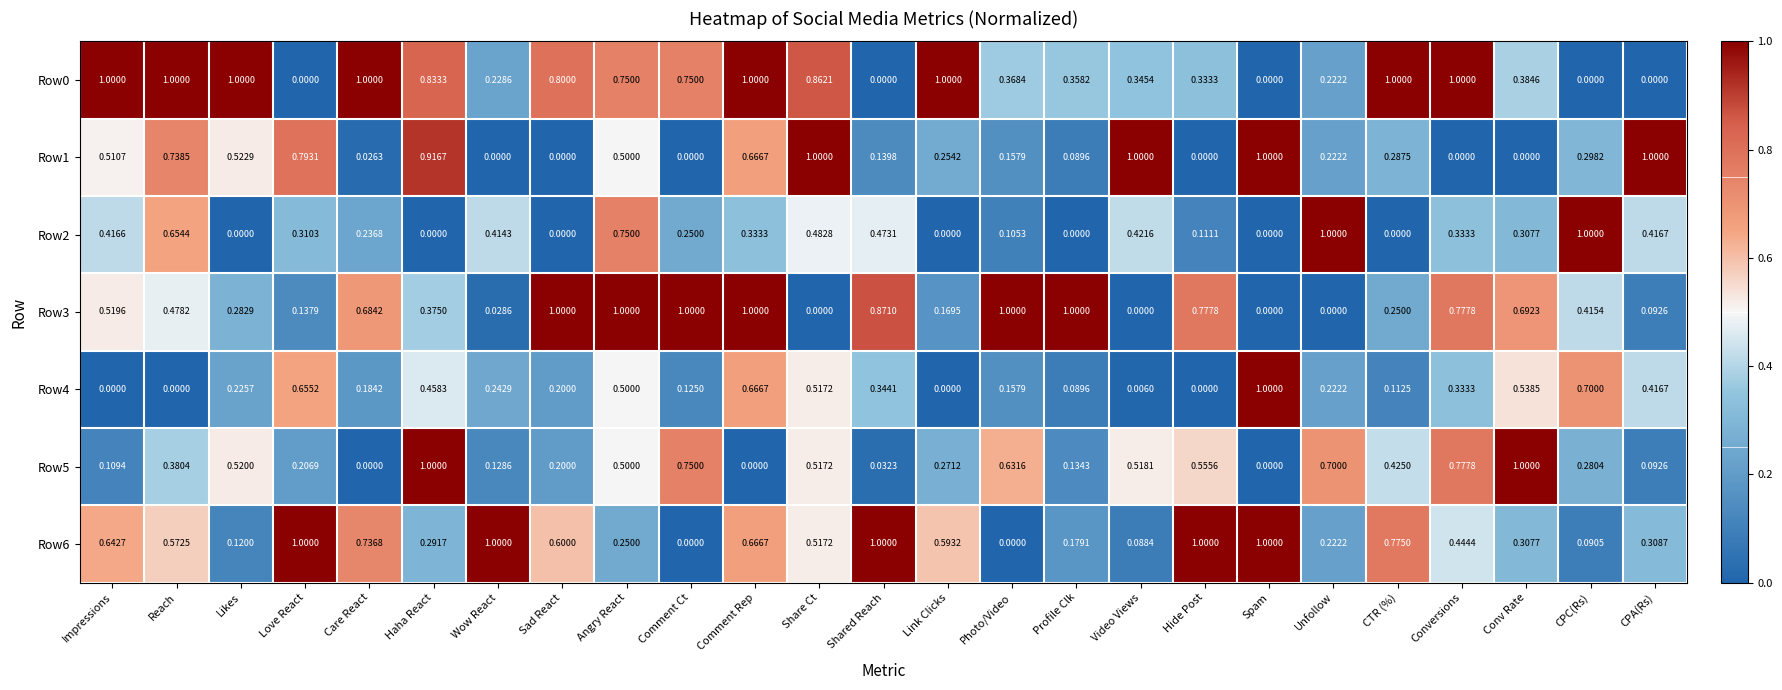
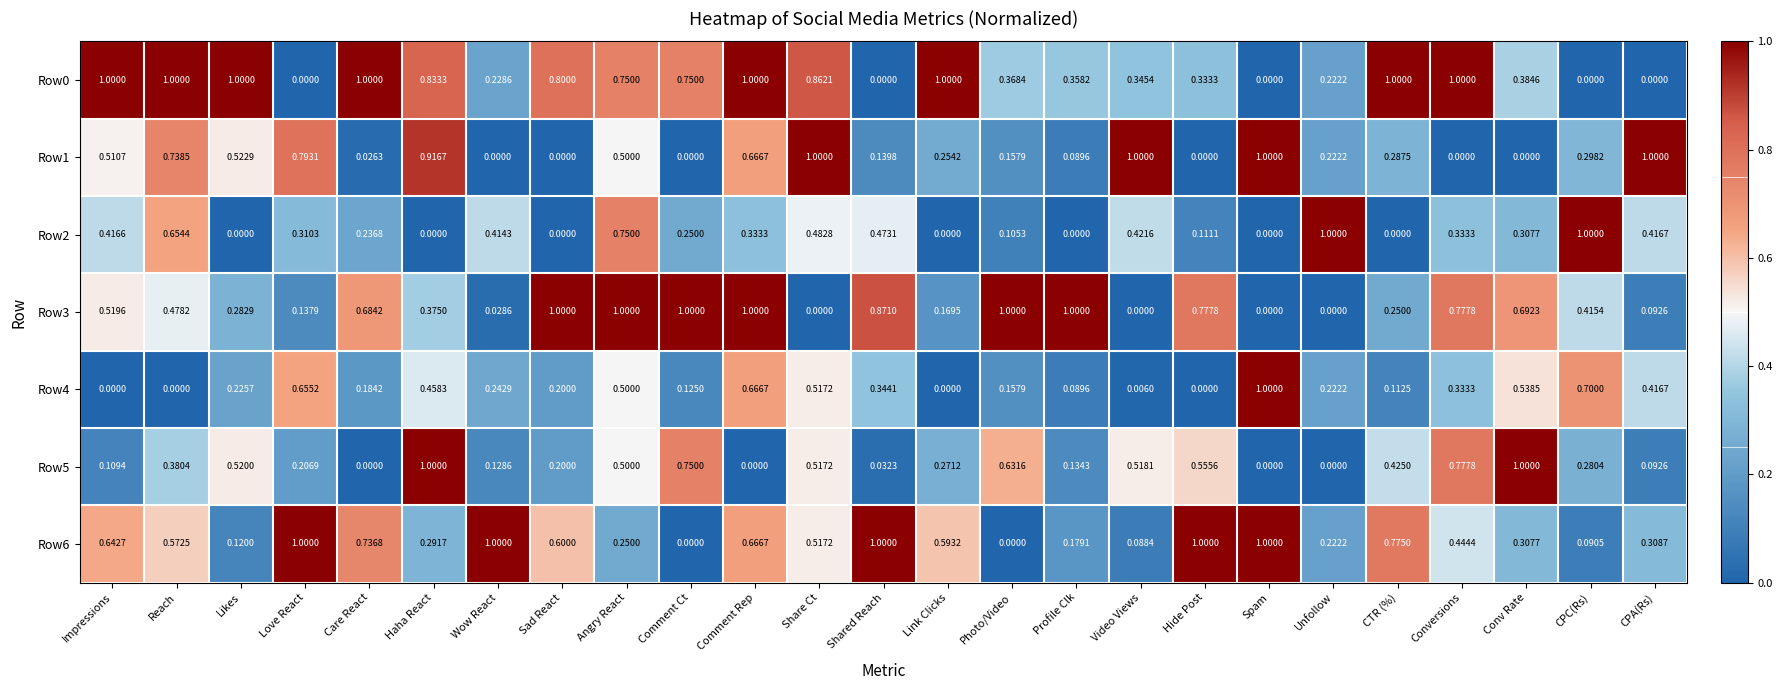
  {
    "Row0": {
      "Impressions": 1.0000,
      "Reach": 1.0000,
      "Likes": 1.0000,
      "Love React": 0.0000,
      "Care React": 1.0000,
      "Haha React": 0.8333,
      "Wow React": 0.2286,
      "Sad React": 0.8000,
      "Angry React": 0.7500,
      "Comment Ct": 0.7500,
      "Comment Rep": 1.0000,
      "Share Ct": 0.8621,
      "Shared Reach": 0.0000,
      "Link Clicks": 1.0000,
      "Photo/Video": 0.3684,
      "Profile Clk": 0.3582,
      "Video Views": 0.3454,
      "Hide Post": 0.3333,
      "Spam": 0.0000,
      "Unfollow": 0.2222,
      "CTR (%)": 1.0000,
      "Conversions": 1.0000,
      "Conv Rate": 0.3846,
      "CPC(Rs)": 0.0000,
      "CPA(Rs)": 0.0000
    },
    "Row1": {
      "Impressions": 0.5107,
      "Reach": 0.7385,
      "Likes": 0.5229,
      "Love React": 0.7931,
      "Care React": 0.0263,
      "Haha React": 0.9167,
      "Wow React": 0.0000,
      "Sad React": 0.0000,
      "Angry React": 0.5000,
      "Comment Ct": 0.0000,
      "Comment Rep": 0.6667,
      "Share Ct": 1.0000,
      "Shared Reach": 0.1398,
      "Link Clicks": 0.2542,
      "Photo/Video": 0.1579,
      "Profile Clk": 0.0896,
      "Video Views": 1.0000,
      "Hide Post": 0.0000,
      "Spam": 1.0000,
      "Unfollow": 0.2222,
      "CTR (%)": 0.2875,
      "Conversions": 0.0000,
      "Conv Rate": 0.0000,
      "CPC(Rs)": 0.2982,
      "CPA(Rs)": 1.0000
    },
    "Row2": {
      "Impressions": 0.4166,
      "Reach": 0.6544,
      "Likes": 0.0000,
      "Love React": 0.3103,
      "Care React": 0.2368,
      "Haha React": 0.0000,
      "Wow React": 0.4143,
      "Sad React": 0.0000,
      "Angry React": 0.7500,
      "Comment Ct": 0.2500,
      "Comment Rep": 0.3333,
      "Share Ct": 0.4828,
      "Shared Reach": 0.4731,
      "Link Clicks": 0.0000,
      "Photo/Video": 0.1053,
      "Profile Clk": 0.0000,
      "Video Views": 0.4216,
      "Hide Post": 0.1111,
      "Spam": 0.0000,
      "Unfollow": 1.0000,
      "CTR (%)": 0.0000,
      "Conversions": 0.3333,
      "Conv Rate": 0.3077,
      "CPC(Rs)": 1.0000,
      "CPA(Rs)": 0.4167
    },
    "Row3": {
      "Impressions": 0.5196,
      "Reach": 0.4782,
      "Likes": 0.2829,
      "Love React": 0.1379,
      "Care React": 0.6842,
      "Haha React": 0.3750,
      "Wow React": 0.0286,
      "Sad React": 1.0000,
      "Angry React": 1.0000,
      "Comment Ct": 1.0000,
      "Comment Rep": 1.0000,
      "Share Ct": 0.0000,
      "Shared Reach": 0.8710,
      "Link Clicks": 0.1695,
      "Photo/Video": 1.0000,
      "Profile Clk": 1.0000,
      "Video Views": 0.0000,
      "Hide Post": 0.7778,
      "Spam": 0.0000,
      "Unfollow": 0.0000,
      "CTR (%)": 0.2500,
      "Conversions": 0.7778,
      "Conv Rate": 0.6923,
      "CPC(Rs)": 0.4154,
      "CPA(Rs)": 0.0926
    },
    "Row4": {
      "Impressions": 0.0000,
      "Reach": 0.0000,
      "Likes": 0.2257,
      "Love React": 0.6552,
      "Care React": 0.1842,
      "Haha React": 0.4583,
      "Wow React": 0.2429,
      "Sad React": 0.2000,
      "Angry React": 0.5000,
      "Comment Ct": 0.1250,
      "Comment Rep": 0.6667,
      "Share Ct": 0.5172,
      "Shared Reach": 0.3441,
      "Link Clicks": 0.0000,
      "Photo/Video": 0.1579,
      "Profile Clk": 0.0896,
      "Video Views": 0.0060,
      "Hide Post": 0.0000,
      "Spam": 1.0000,
      "Unfollow": 0.2222,
      "CTR (%)": 0.1125,
      "Conversions": 0.3333,
      "Conv Rate": 0.5385,
      "CPC(Rs)": 0.7000,
      "CPA(Rs)": 0.4167
    },
    "Row5": {
      "Impressions": 0.1094,
      "Reach": 0.3804,
      "Likes": 0.5200,
      "Love React": 0.2069,
      "Care React": 0.0000,
      "Haha React": 1.0000,
      "Wow React": 0.1286,
      "Sad React": 0.2000,
      "Angry React": 0.5000,
      "Comment Ct": 0.7500,
      "Comment Rep": 0.0000,
      "Share Ct": 0.5172,
      "Shared Reach": 0.0323,
      "Link Clicks": 0.2712,
      "Photo/Video": 0.6316,
      "Profile Clk": 0.1343,
      "Video Views": 0.5181,
      "Hide Post": 0.5556,
      "Spam": 0.0000,
-     "Unfollow": 0.7000,
+     "Unfollow": 0.0000,
      "CTR (%)": 0.4250,
      "Conversions": 0.7778,
      "Conv Rate": 1.0000,
      "CPC(Rs)": 0.2804,
      "CPA(Rs)": 0.0926
    },
    "Row6": {
      "Impressions": 0.6427,
      "Reach": 0.5725,
      "Likes": 0.1200,
      "Love React": 1.0000,
      "Care React": 0.7368,
      "Haha React": 0.2917,
      "Wow React": 1.0000,
      "Sad React": 0.6000,
      "Angry React": 0.2500,
      "Comment Ct": 0.0000,
      "Comment Rep": 0.6667,
      "Share Ct": 0.5172,
      "Shared Reach": 1.0000,
      "Link Clicks": 0.5932,
      "Photo/Video": 0.0000,
      "Profile Clk": 0.1791,
      "Video Views": 0.0884,
      "Hide Post": 1.0000,
      "Spam": 1.0000,
      "Unfollow": 0.2222,
      "CTR (%)": 0.7750,
      "Conversions": 0.4444,
      "Conv Rate": 0.3077,
      "CPC(Rs)": 0.0905,
      "CPA(Rs)": 0.3087
    }
  }
